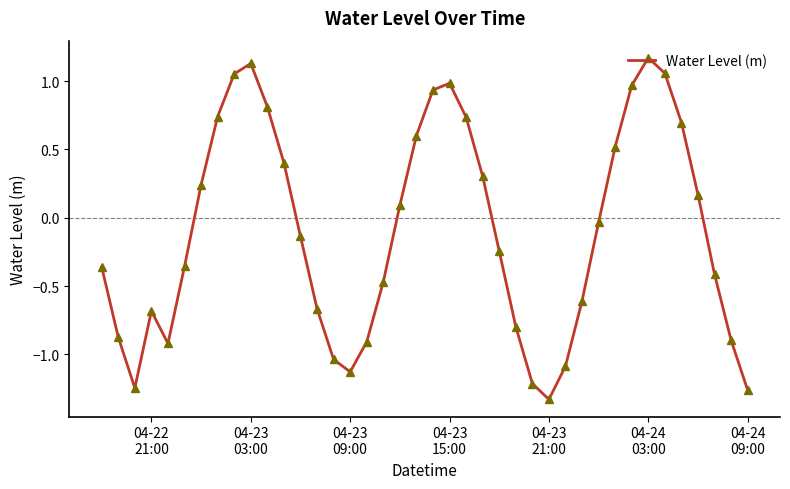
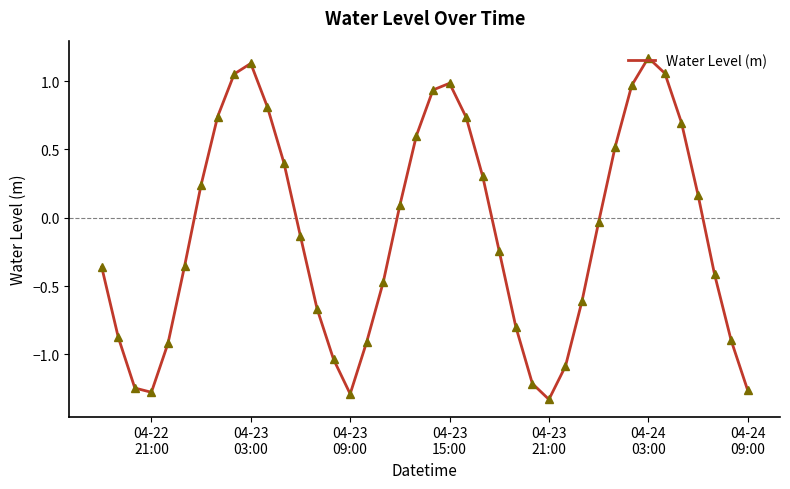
  {
-   "04-22 21:00": -0.68,
+   "04-22 21:00": -1.28,
    "04-23 03:00": 1.13,
-   "04-23 09:00": -1.13,
+   "04-23 09:00": -1.29,
    "04-23 15:00": 0.98,
    "04-23 21:00": -1.33,
    "04-24 03:00": 1.17,
    "04-24 09:00": -1.26
  }
